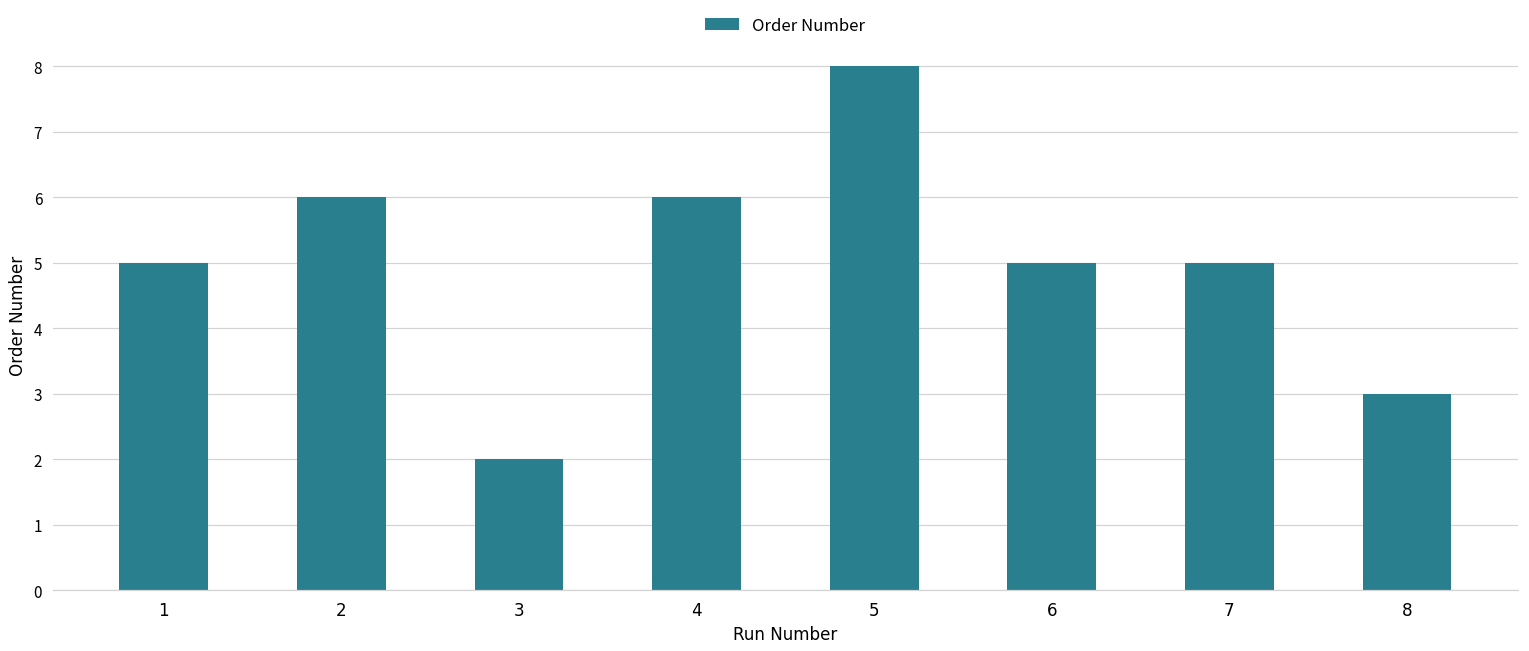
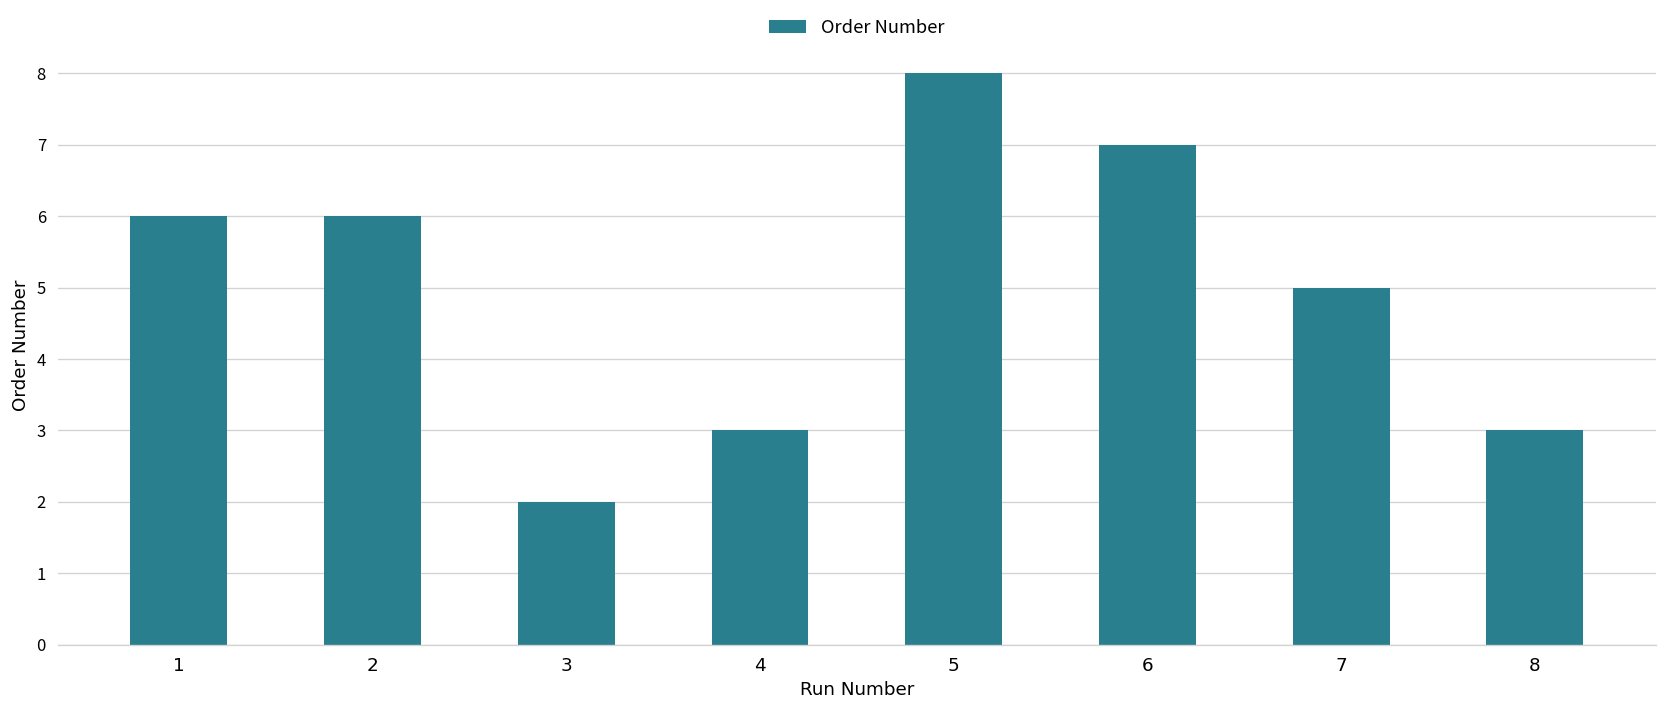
  {
-   "1": 5,
+   "1": 6,
    "2": 6,
    "3": 2,
-   "4": 6,
+   "4": 3,
    "5": 8,
-   "6": 5,
+   "6": 7,
    "7": 5,
    "8": 3
  }
